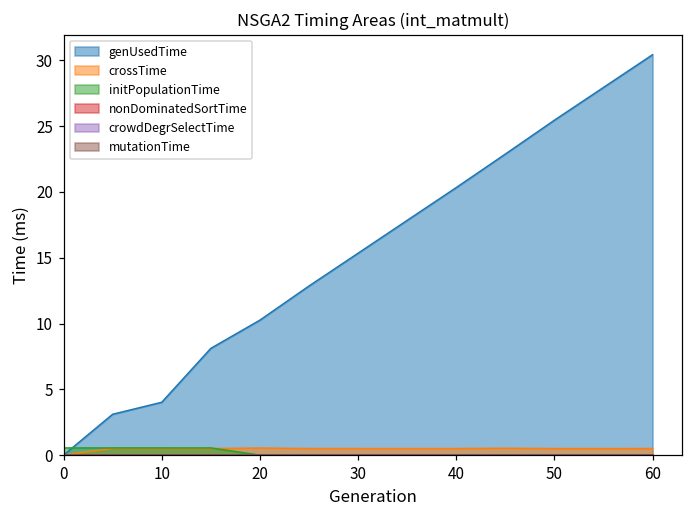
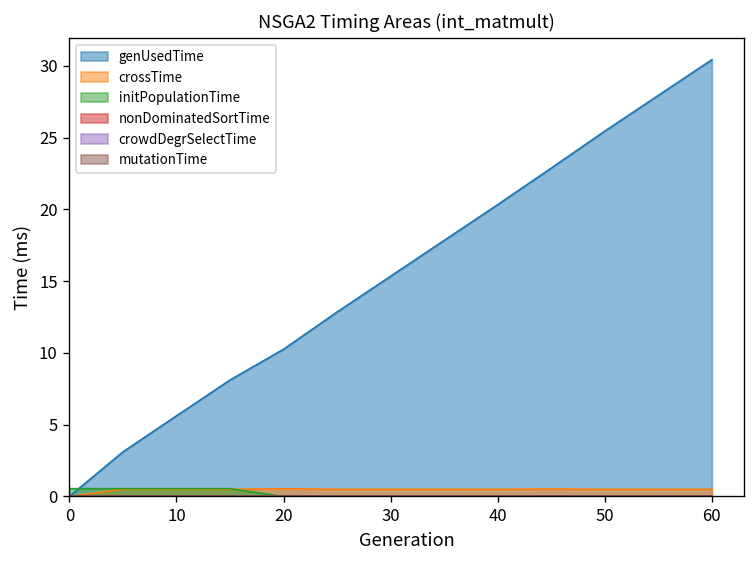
  {
    "genUsedTime": {
-     "10": 4.0,
+     "10": 5.6,
      "20": 10.3,
      "30": 15.3,
      "40": 20.3,
      "50": 25.5,
      "60": 30.4
    },
    "crossTime": {
      "20": 0.5,
      "30": 0.5,
      "40": 0.5,
      "50": 0.5,
      "60": 0.5
    },
    "initPopulationTime": {
      "0": 0.5
    },
    "mutationTime": {
      "10": 0.0
    }
  }
